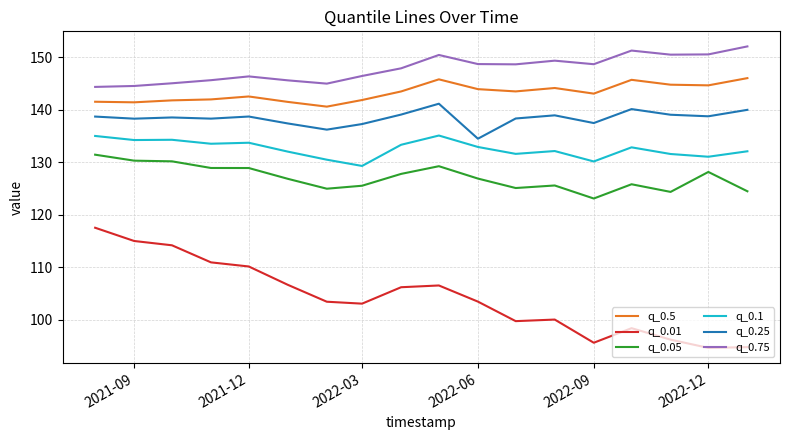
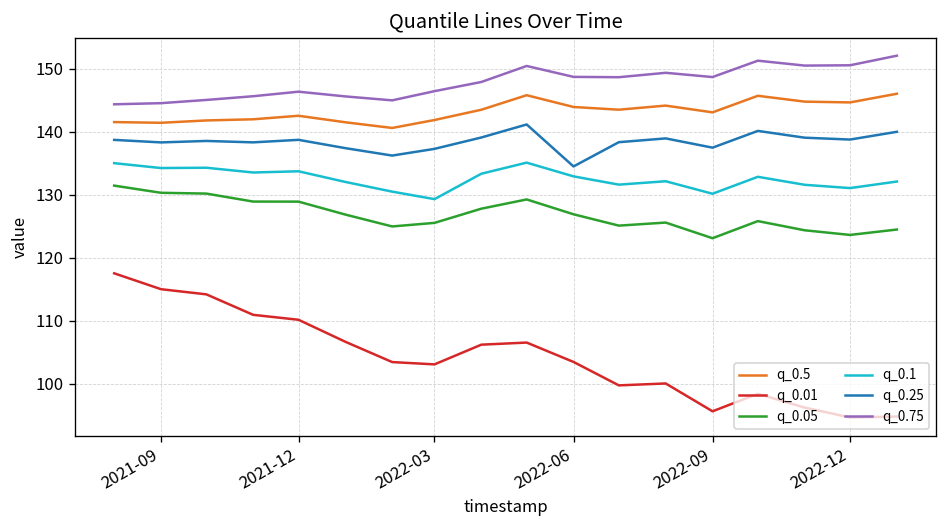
  {
    "q_0.5": {
      "2021-09": 141,
      "2021-12": 143,
      "2022-03": 142,
      "2022-06": 144,
      "2022-09": 143,
      "2022-12": 145
    },
    "q_0.01": {
      "2021-09": 115,
      "2021-12": 110,
      "2022-03": 103,
      "2022-06": 103,
      "2022-09": 96
    },
    "q_0.05": {
      "2021-09": 130,
      "2021-12": 129,
      "2022-03": 126,
      "2022-06": 127,
      "2022-09": 123,
-     "2022-12": 128
+     "2022-12": 124
    },
    "q_0.1": {
      "2021-09": 134,
      "2021-12": 134,
      "2022-03": 129,
      "2022-06": 133,
      "2022-09": 130,
      "2022-12": 131
    },
    "q_0.25": {
      "2021-09": 138,
      "2021-12": 139,
      "2022-03": 137,
      "2022-06": 134,
      "2022-09": 137,
      "2022-12": 139
    },
    "q_0.75": {
      "2021-09": 145,
      "2021-12": 146,
      "2022-03": 146,
      "2022-06": 149,
      "2022-09": 149,
      "2022-12": 151
    }
  }
